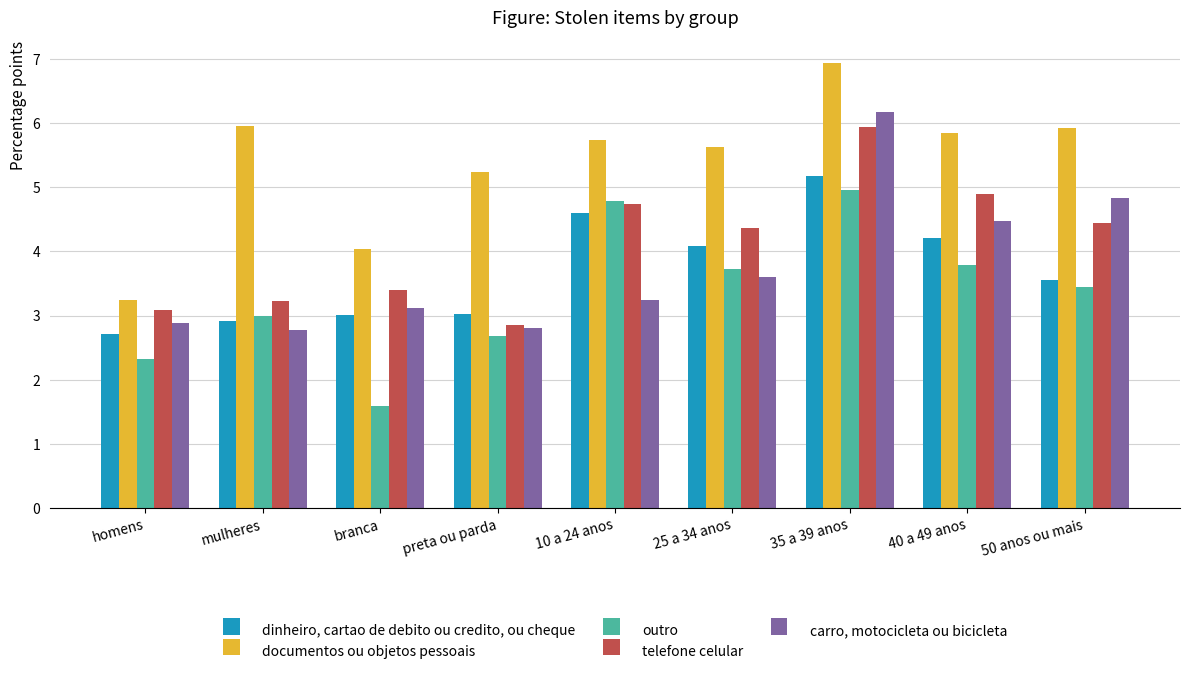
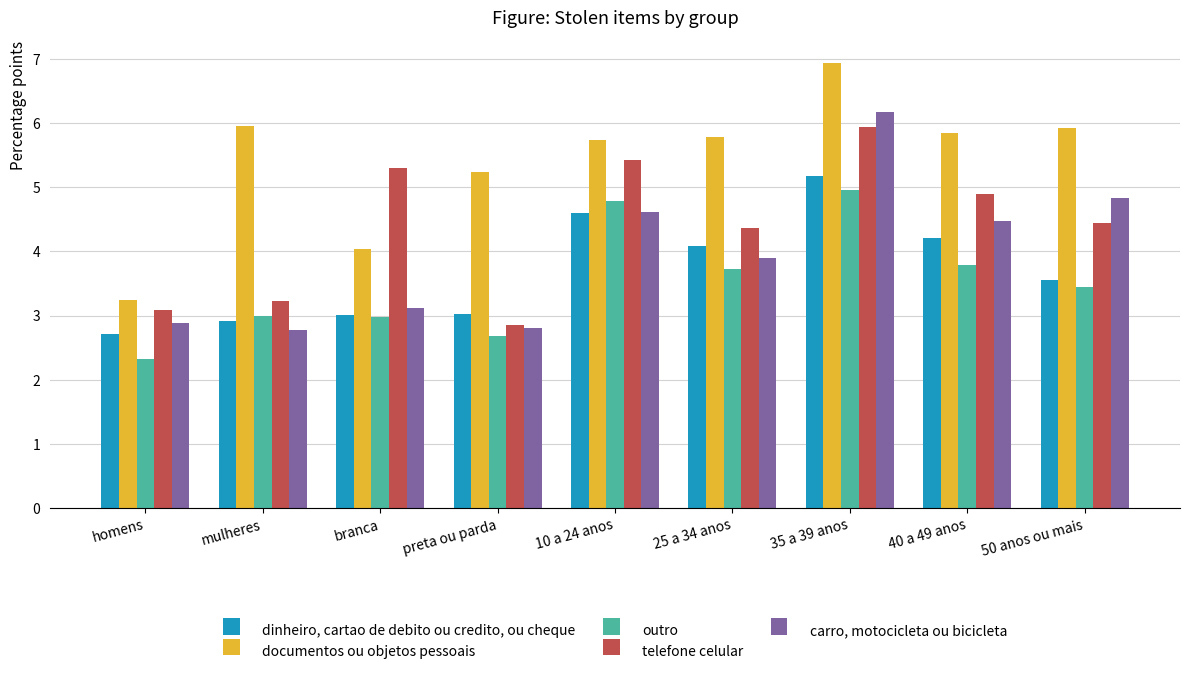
  {
    "dinheiro, cartao de debito ou credito, ou cheque": {
      "homens": 2.7,
      "mulheres": 2.9,
      "branca": 3.0,
      "preta ou parda": 3.0,
      "10 a 24 anos": 4.6,
      "25 a 34 anos": 4.1,
      "35 a 39 anos": 5.2,
      "40 a 49 anos": 4.2,
      "50 anos ou mais": 3.6
    },
    "documentos ou objetos pessoais": {
      "homens": 3.2,
      "mulheres": 6.0,
      "branca": 4.0,
      "preta ou parda": 5.2,
      "10 a 24 anos": 5.7,
-     "25 a 34 anos": 5.6,
+     "25 a 34 anos": 5.8,
      "35 a 39 anos": 6.9,
      "40 a 49 anos": 5.9,
      "50 anos ou mais": 5.9
    },
    "outro": {
      "homens": 2.3,
      "mulheres": 3.0,
-     "branca": 1.6,
+     "branca": 3.0,
      "preta ou parda": 2.7,
      "10 a 24 anos": 4.8,
      "25 a 34 anos": 3.7,
      "35 a 39 anos": 5.0,
      "40 a 49 anos": 3.8,
      "50 anos ou mais": 3.4
    },
    "telefone celular": {
      "homens": 3.1,
      "mulheres": 3.2,
-     "branca": 3.4,
+     "branca": 5.3,
      "preta ou parda": 2.9,
-     "10 a 24 anos": 4.7,
+     "10 a 24 anos": 5.4,
      "25 a 34 anos": 4.4,
      "35 a 39 anos": 5.9,
      "40 a 49 anos": 4.9,
      "50 anos ou mais": 4.4
    },
    "carro, motocicleta ou bicicleta": {
      "homens": 2.9,
      "mulheres": 2.8,
      "branca": 3.1,
      "preta ou parda": 2.8,
-     "10 a 24 anos": 3.2,
-     "25 a 34 anos": 3.6,
+     "10 a 24 anos": 4.6,
+     "25 a 34 anos": 3.9,
      "35 a 39 anos": 6.2,
      "40 a 49 anos": 4.5,
      "50 anos ou mais": 4.8
    }
  }
